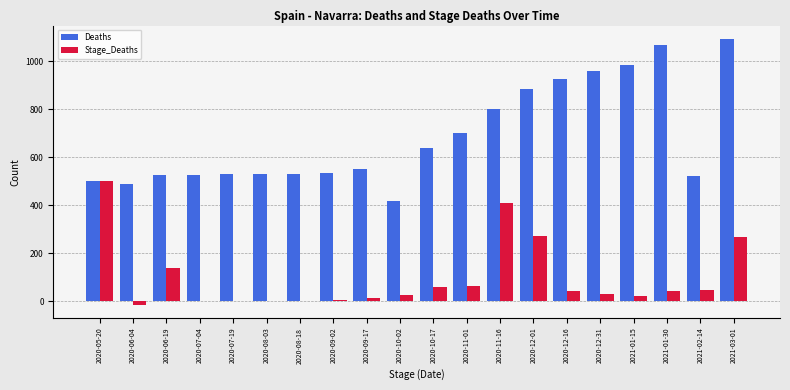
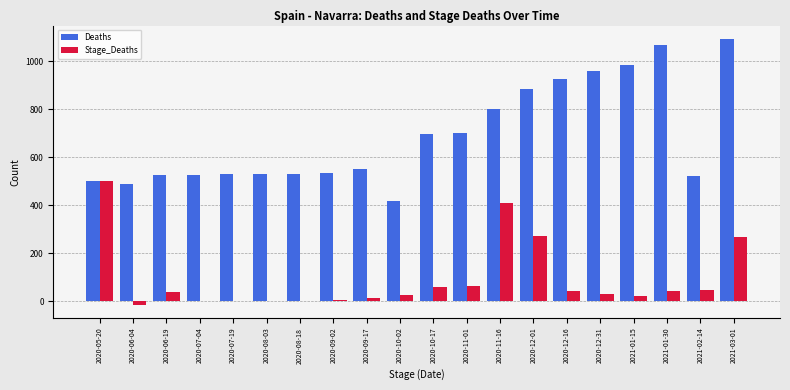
  {
    "Deaths": {
      "2020-05-20": 500,
      "2020-06-04": 490,
      "2020-06-19": 530,
      "2020-07-04": 530,
      "2020-07-19": 530,
      "2020-08-03": 530,
      "2020-08-18": 530,
      "2020-09-02": 540,
      "2020-09-17": 550,
      "2020-10-02": 420,
-     "2020-10-17": 640,
+     "2020-10-17": 700,
      "2020-11-01": 700,
      "2020-11-16": 800,
      "2020-12-01": 880,
      "2020-12-16": 930,
      "2020-12-31": 960,
      "2021-01-15": 980,
      "2021-01-30": 1070,
      "2021-02-14": 520,
      "2021-03-01": 1090
    },
    "Stage_Deaths": {
      "2020-05-20": 500,
      "2020-06-04": -10,
-     "2020-06-19": 140,
+     "2020-06-19": 40,
      "2020-07-04": 0,
      "2020-08-03": 0,
      "2020-09-17": 10,
      "2020-10-02": 30,
      "2020-10-17": 60,
      "2020-11-01": 60,
      "2020-11-16": 410,
      "2020-12-01": 270,
      "2020-12-16": 40,
      "2020-12-31": 30,
      "2021-01-15": 20,
      "2021-01-30": 40,
      "2021-02-14": 50,
      "2021-03-01": 270
    }
  }
